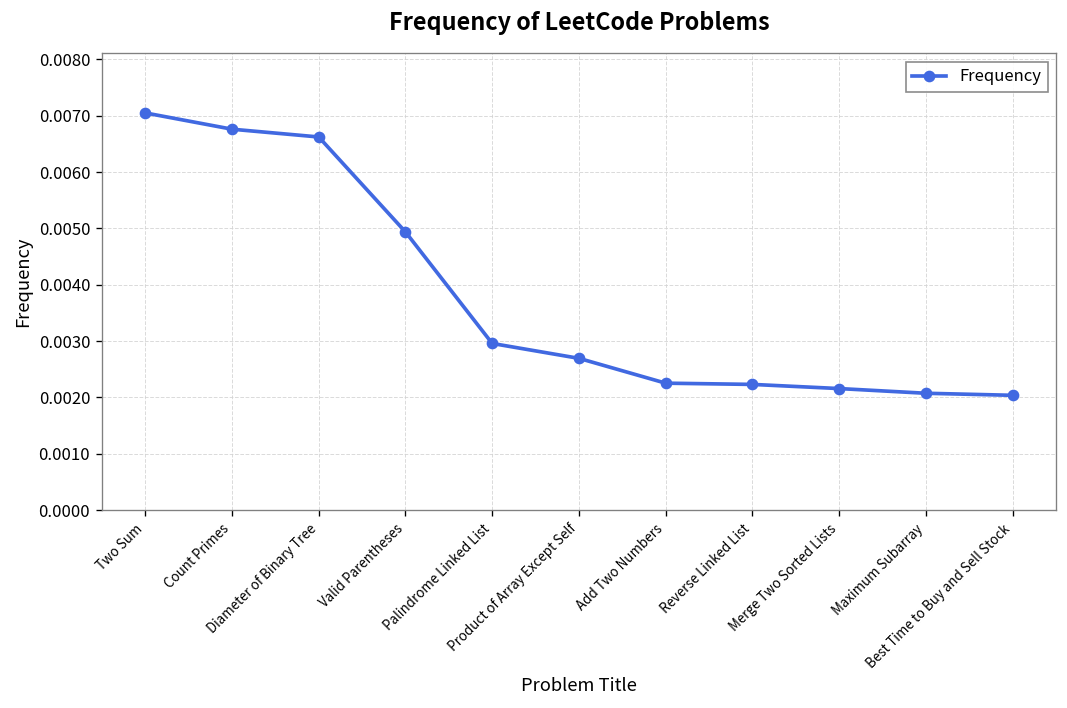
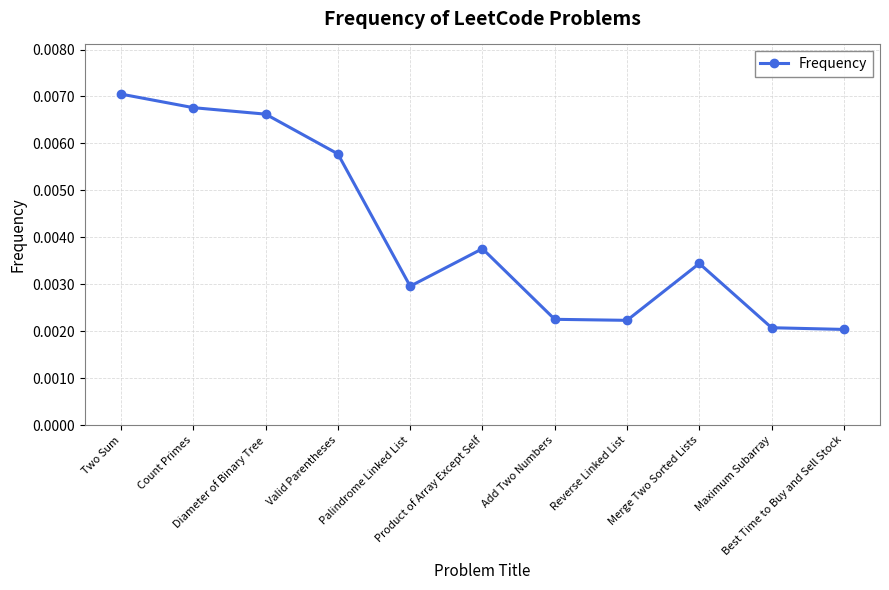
  {
    "Two Sum": 0.0071,
    "Count Primes": 0.0068,
    "Diameter of Binary Tree": 0.0066,
-   "Valid Parentheses": 0.0049,
+   "Valid Parentheses": 0.0058,
    "Palindrome Linked List": 0.0030,
-   "Product of Array Except Self": 0.0027,
+   "Product of Array Except Self": 0.0038,
    "Add Two Numbers": 0.0023,
    "Reverse Linked List": 0.0022,
-   "Merge Two Sorted Lists": 0.0022,
+   "Merge Two Sorted Lists": 0.0034,
    "Maximum Subarray": 0.0021,
    "Best Time to Buy and Sell Stock": 0.0020
  }
